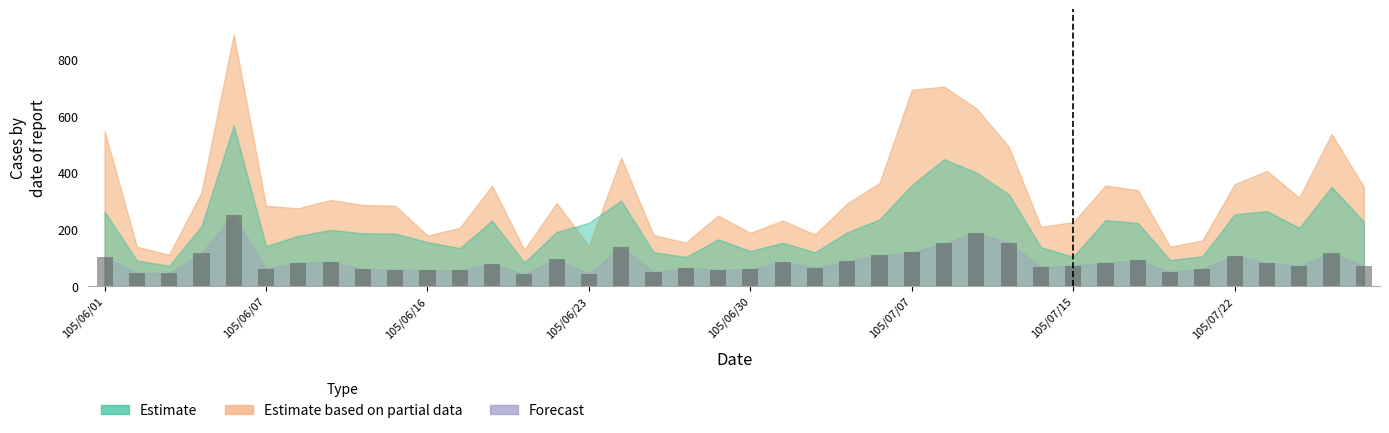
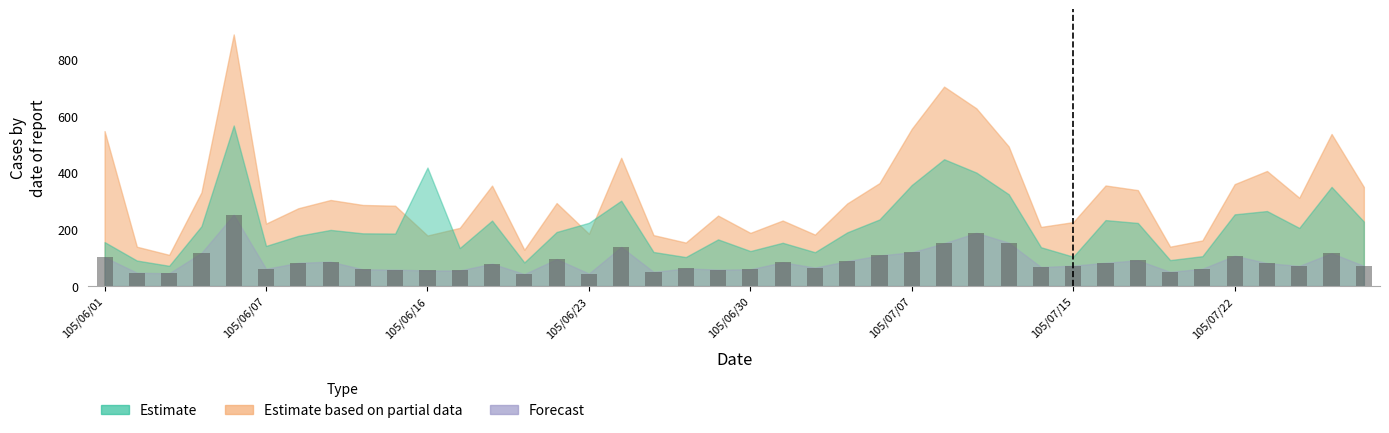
  {
    "Estimate based on partial data": {
      "105/06/01": 550,
-     "105/06/07": 280,
+     "105/06/07": 220,
      "105/06/16": 180,
-     "105/06/23": 140,
+     "105/06/23": 180,
      "105/06/30": 190,
-     "105/07/07": 690,
+     "105/07/07": 560,
      "105/07/15": 230,
      "105/07/22": 360
    },
    "Estimate": {
-     "105/06/01": 260,
+     "105/06/01": 160,
      "105/06/07": 140,
-     "105/06/16": 160,
+     "105/06/16": 420,
      "105/06/23": 220,
      "105/06/30": 120,
      "105/07/07": 360,
      "105/07/15": 100,
      "105/07/22": 250
    }
  }
